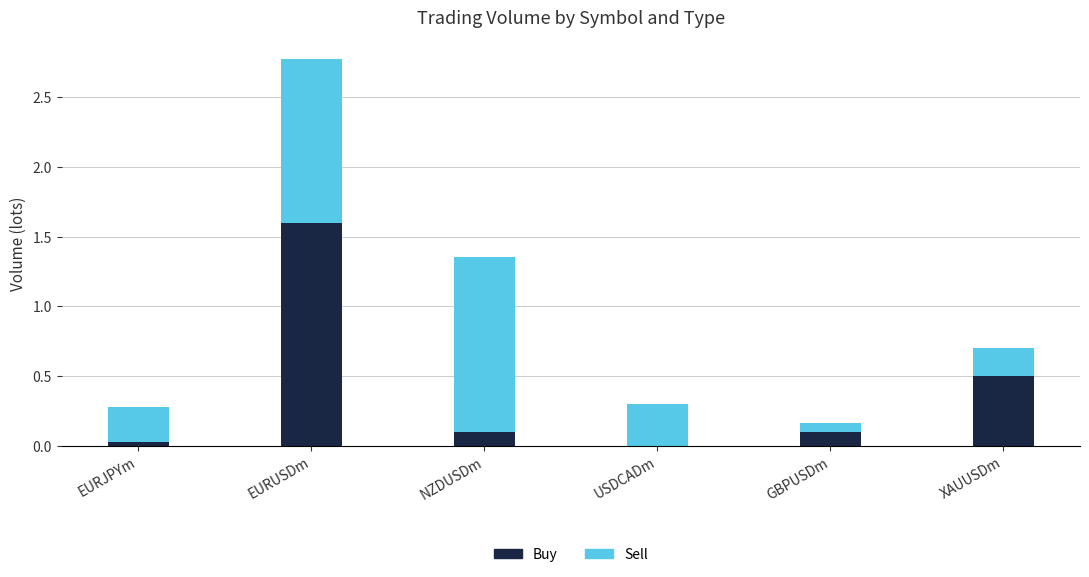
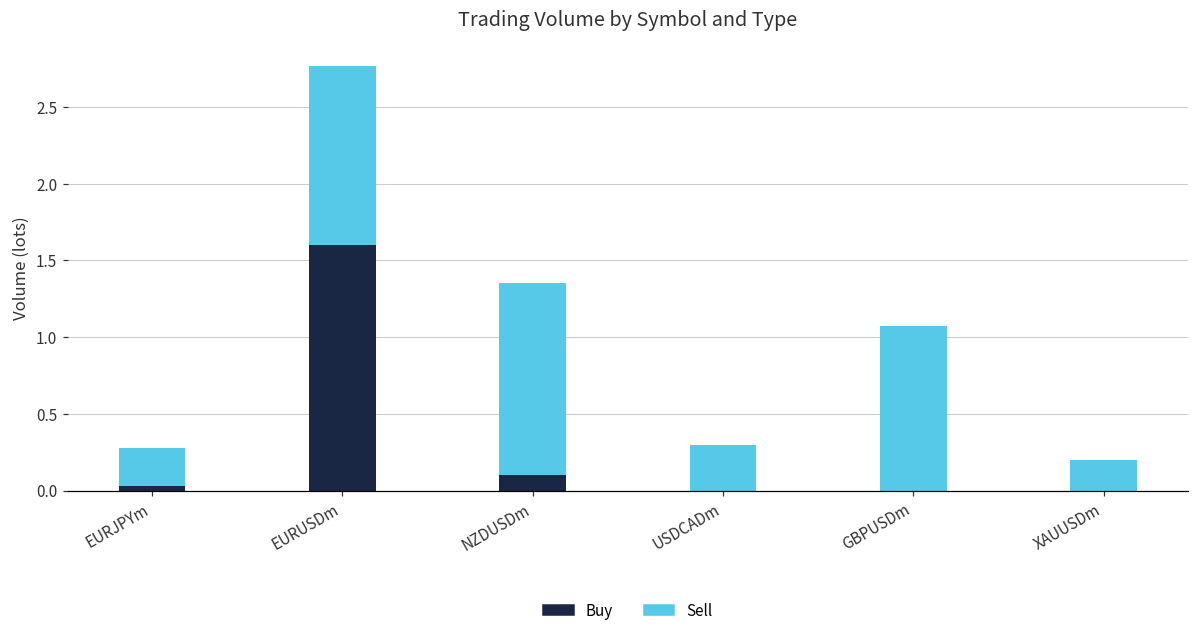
  {
    "Buy": {
      "EURJPYm": 0.03,
      "EURUSDm": 1.6,
      "NZDUSDm": 0.1,
      "USDCADm": 0.0,
-     "GBPUSDm": 0.1,
-     "XAUUSDm": 0.5
+     "GBPUSDm": 0.0,
+     "XAUUSDm": 0.0
    },
    "Sell": {
      "EURJPYm": 0.25,
      "EURUSDm": 1.17,
      "NZDUSDm": 1.25,
      "USDCADm": 0.30,
-     "GBPUSDm": 0.06,
+     "GBPUSDm": 1.07,
      "XAUUSDm": 0.20
    }
  }
